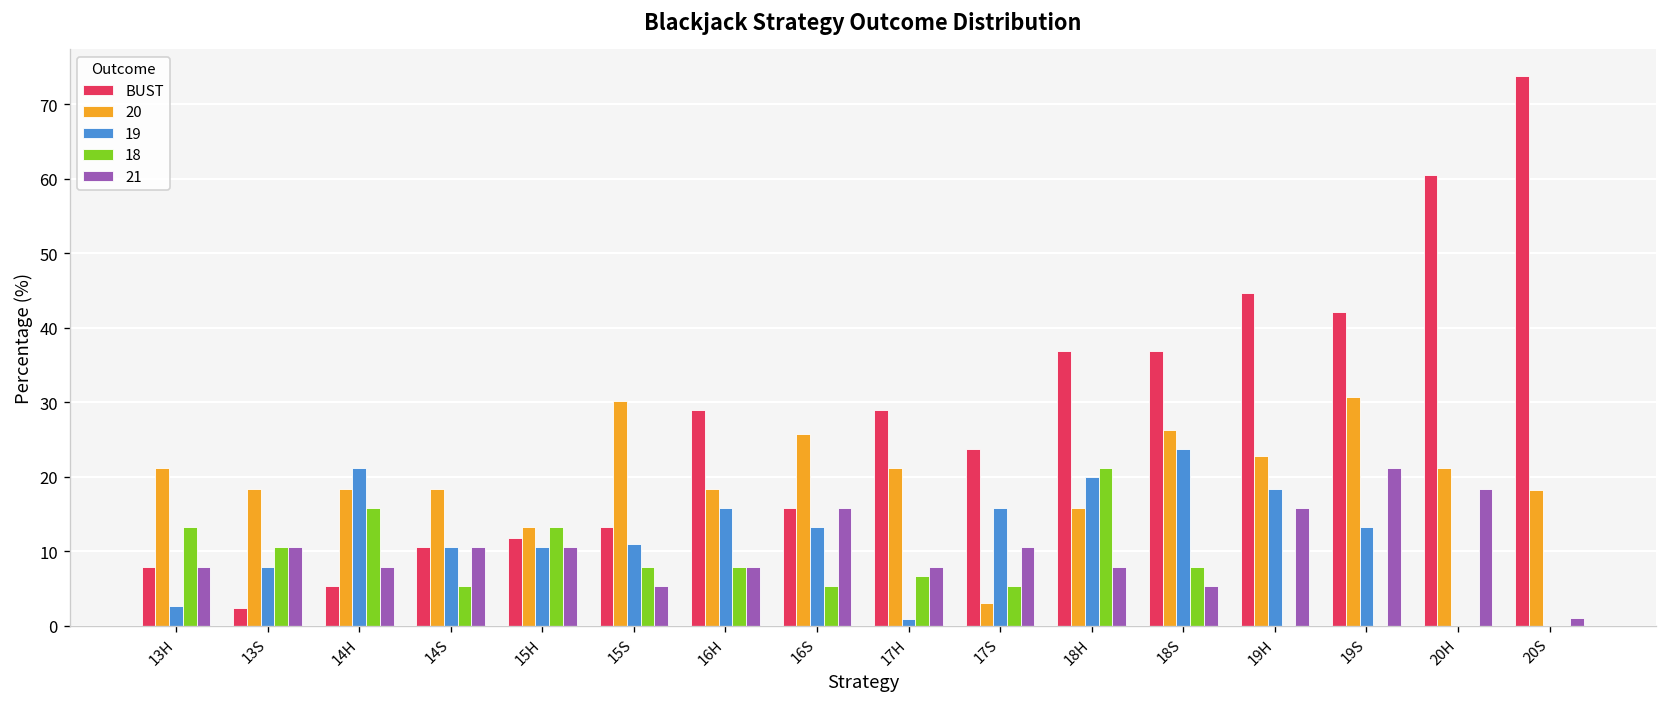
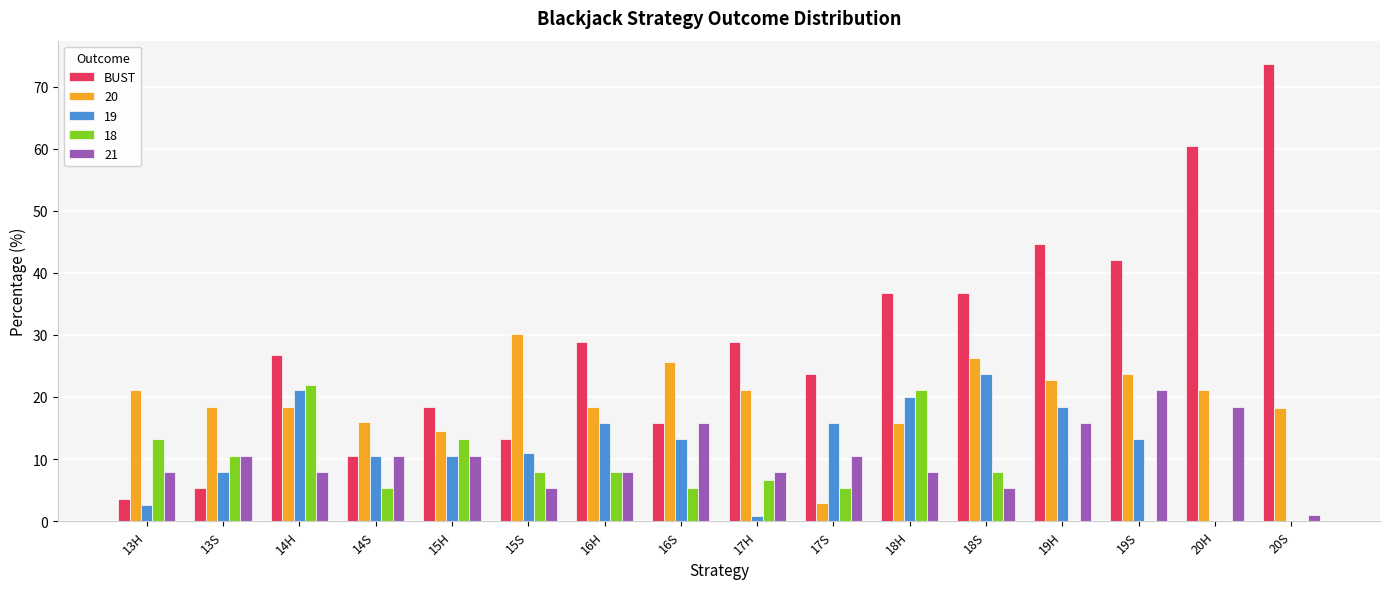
  {
    "BUST": {
-     "13H": 8,
-     "13S": 2,
-     "14H": 5,
+     "13H": 4,
+     "13S": 5,
+     "14H": 27,
      "14S": 11,
-     "15H": 12,
+     "15H": 18,
      "15S": 13,
      "16H": 29,
      "16S": 16,
      "17H": 29,
      "17S": 24,
      "18H": 37,
      "18S": 37,
      "19H": 45,
      "19S": 42,
      "20H": 61,
      "20S": 74
    },
    "20": {
      "13H": 21,
      "13S": 18,
      "14H": 18,
-     "14S": 18,
-     "15H": 13,
+     "14S": 16,
+     "15H": 15,
      "15S": 30,
      "16H": 18,
      "16S": 26,
      "17H": 21,
      "17S": 3,
      "18H": 16,
      "18S": 26,
      "19H": 23,
-     "19S": 31,
+     "19S": 24,
      "20H": 21,
      "20S": 18
    },
    "19": {
      "13H": 3,
      "13S": 8,
      "14H": 21,
      "14S": 11,
      "15H": 11,
      "15S": 11,
      "16H": 16,
      "16S": 13,
      "17H": 1,
      "17S": 16,
      "18H": 20,
      "18S": 24,
      "19H": 18,
      "19S": 13,
      "20H": 0,
      "20S": 0
    },
    "18": {
      "13H": 13,
      "13S": 11,
-     "14H": 16,
+     "14H": 22,
      "14S": 5,
      "15H": 13,
      "15S": 8,
      "16H": 8,
      "16S": 5,
      "17H": 7,
      "17S": 5,
      "18H": 21,
      "18S": 8,
      "19H": 0,
      "19S": 0,
      "20H": 0,
      "20S": 0
    },
    "21": {
      "13H": 8,
      "13S": 11,
      "14H": 8,
      "14S": 11,
      "15H": 11,
      "15S": 5,
      "16H": 8,
      "16S": 16,
      "17H": 8,
      "17S": 11,
      "18H": 8,
      "18S": 5,
      "19H": 16,
      "19S": 21,
      "20H": 18,
      "20S": 1
    }
  }
